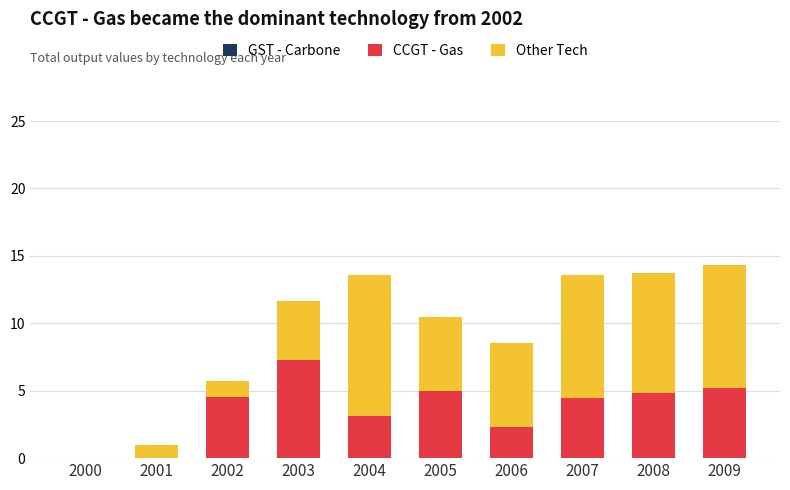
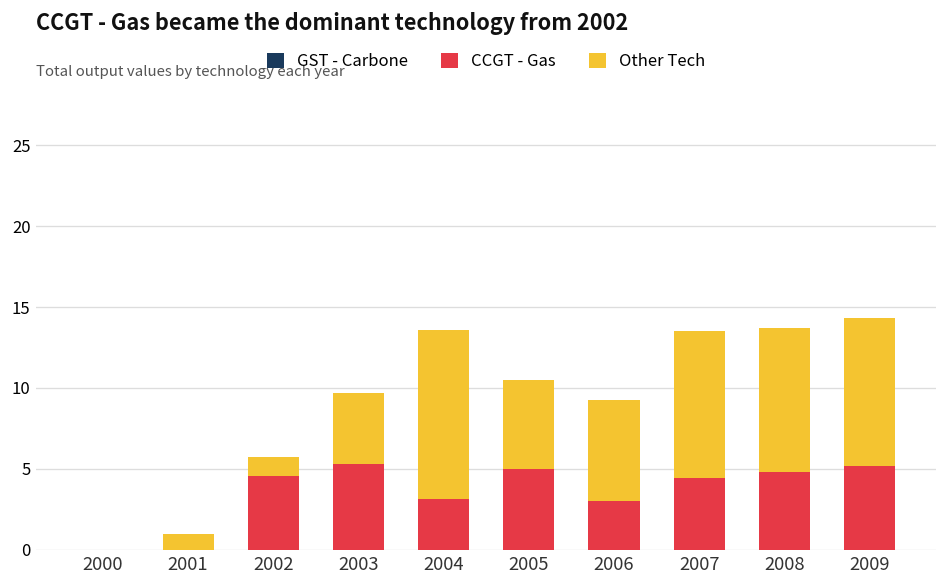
  {
    "GST - Carbone": {
      "2000": 0.0,
      "2001": 0.0,
      "2002": 0.0,
      "2003": 0.0,
      "2004": 0.0,
      "2005": 0.0,
      "2006": 0.0,
      "2007": 0.0,
      "2008": 0.0,
      "2009": 0.0
    },
    "CCGT - Gas": {
      "2000": 0.0,
      "2001": 0.0,
      "2002": 4.5,
-     "2003": 7.2,
+     "2003": 5.3,
      "2004": 3.2,
      "2005": 5.0,
-     "2006": 2.3,
+     "2006": 3.0,
      "2007": 4.4,
      "2008": 4.8,
      "2009": 5.2
    },
    "Other Tech": {
      "2000": 0.0,
      "2001": 1.0,
      "2002": 1.2,
      "2003": 4.4,
      "2004": 10.4,
      "2005": 5.5,
      "2006": 6.2,
      "2007": 9.1,
      "2008": 8.9,
      "2009": 9.1
    }
  }
